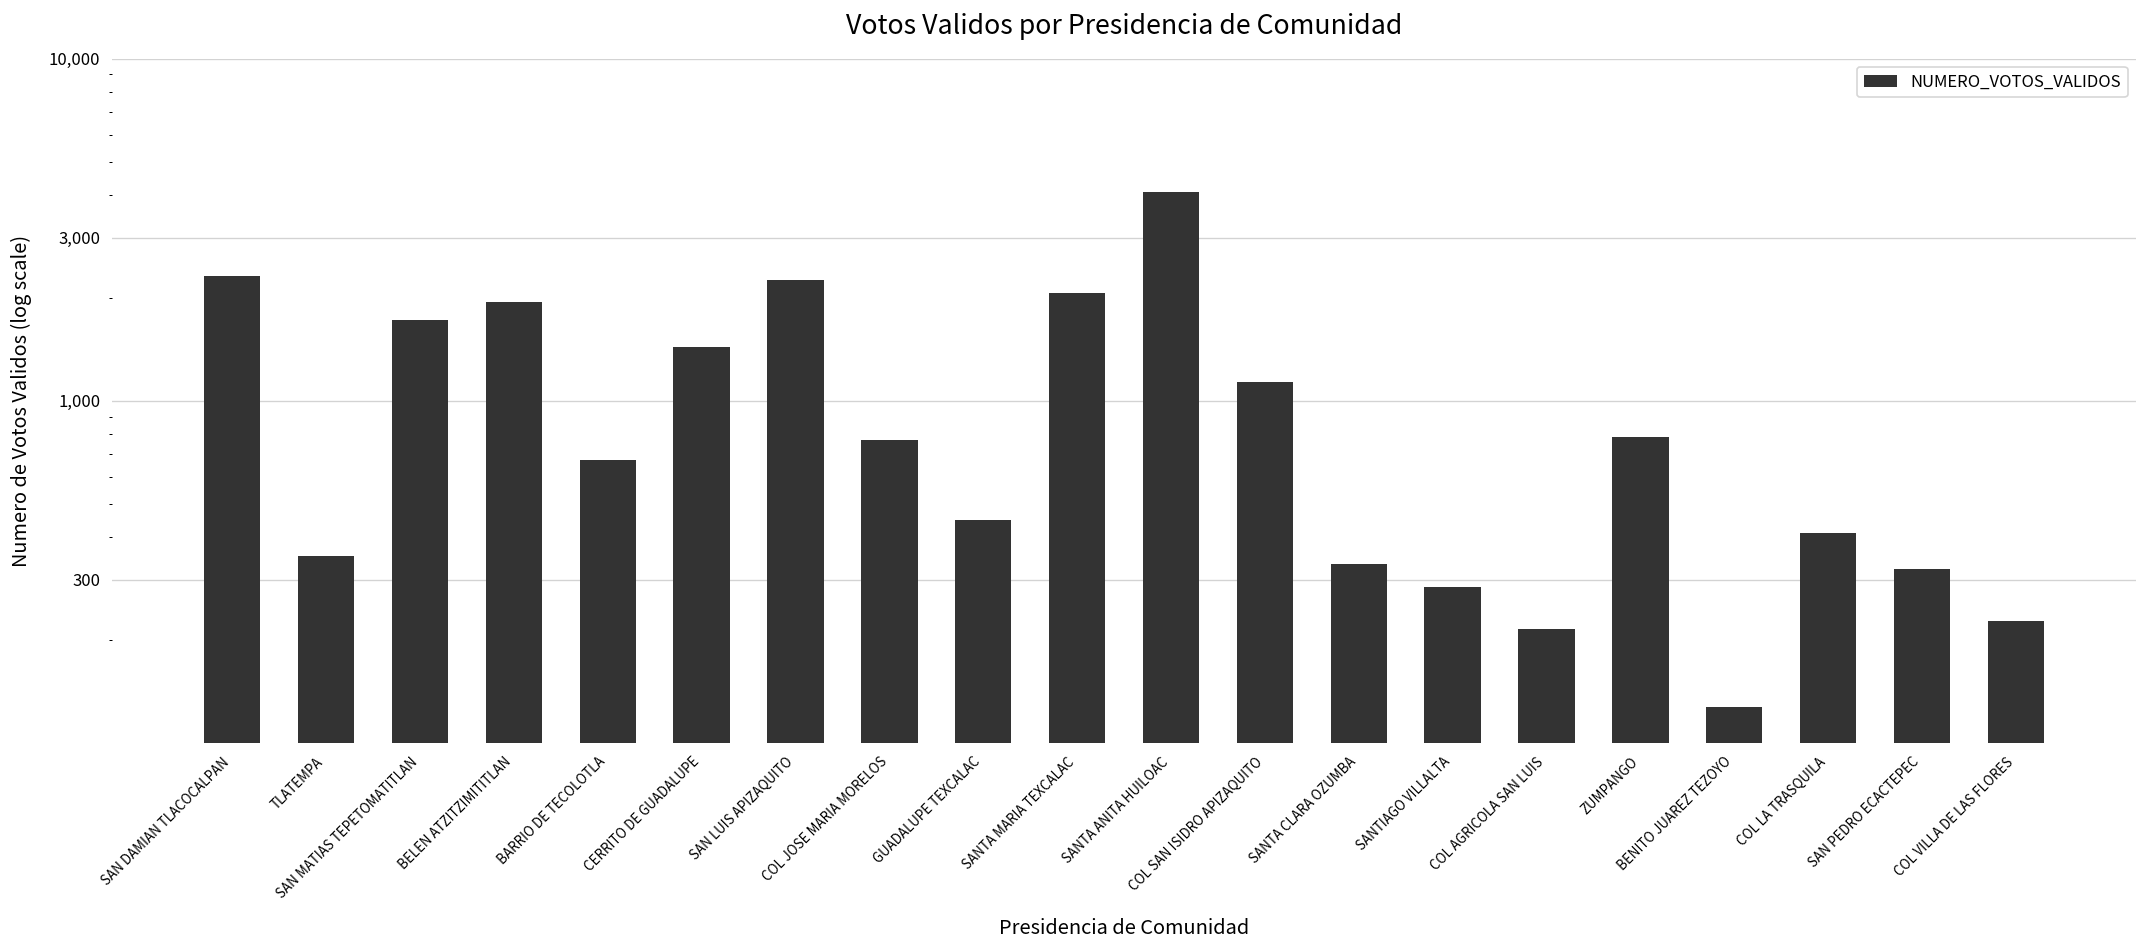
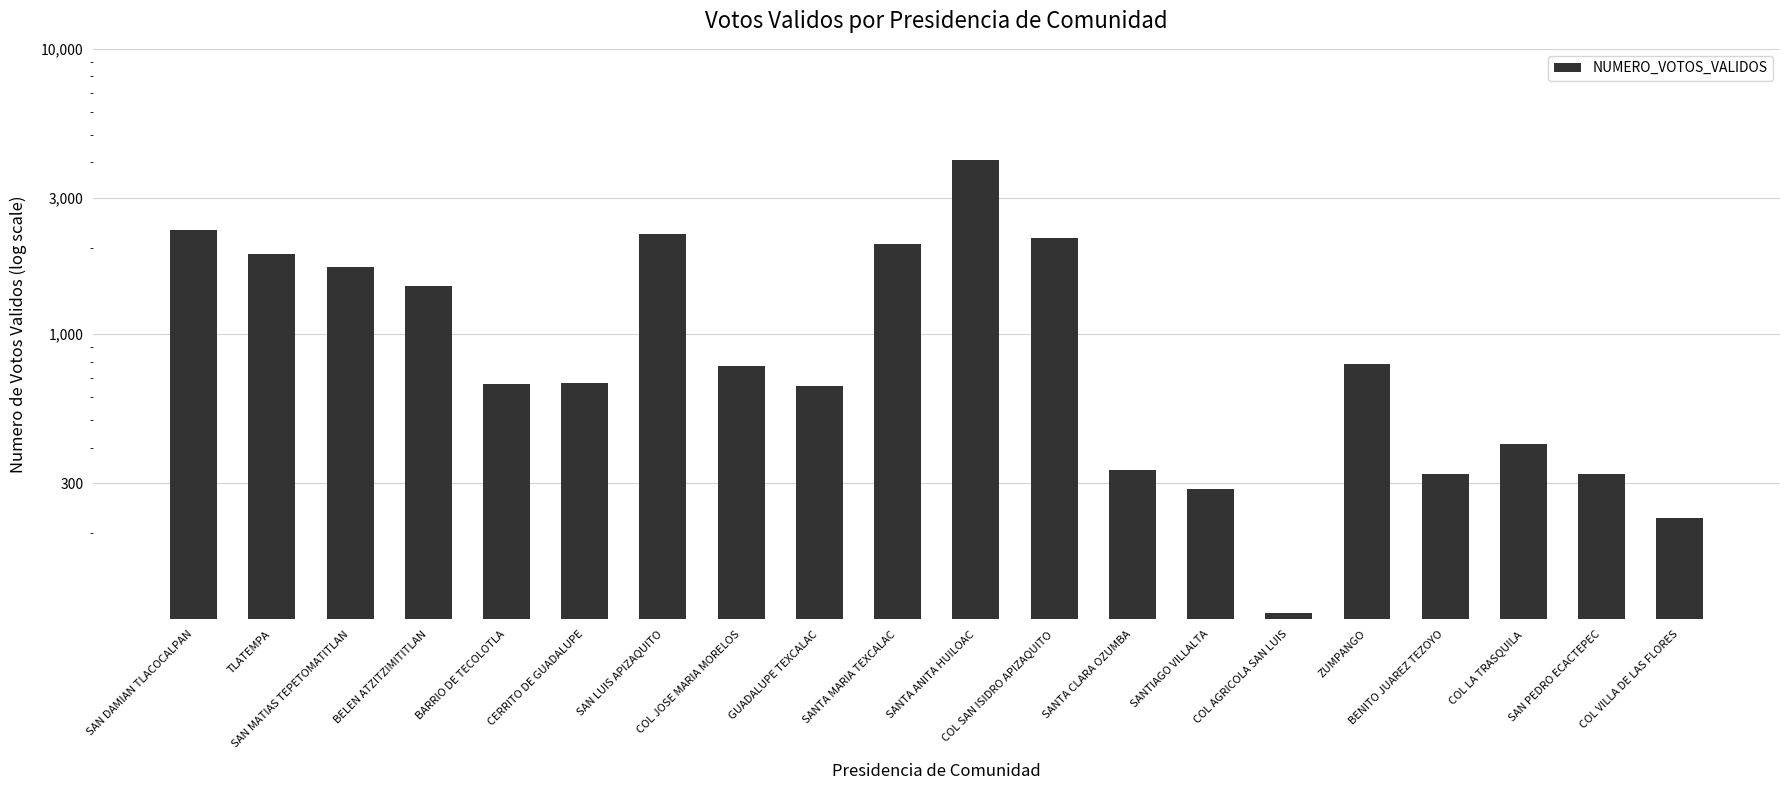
  {
    "SAN DAMIAN TLACOCALPAN": "2,300",
-   "TLATEMPA": "350",
+   "TLATEMPA": "1,900",
    "SAN MATIAS TEPETOMATITLAN": "1,700",
-   "BELEN ATZITZIMITITLAN": "1,900",
+   "BELEN ATZITZIMITITLAN": "1,500",
    "BARRIO DE TECOLOTLA": "670",
-   "CERRITO DE GUADALUPE": "1,400",
+   "CERRITO DE GUADALUPE": "670",
    "SAN LUIS APIZAQUITO": "2,300",
    "COL JOSE MARIA MORELOS": "770",
-   "GUADALUPE TEXCALAC": "450",
+   "GUADALUPE TEXCALAC": "660",
    "SANTA MARIA TEXCALAC": "2,100",
    "SANTA ANITA HUILOAC": "4,100",
-   "COL SAN ISIDRO APIZAQUITO": "1,130",
+   "COL SAN ISIDRO APIZAQUITO": "2,200",
    "SANTA CLARA OZUMBA": "330",
    "SANTIAGO VILLALTA": "290",
-   "COL AGRICOLA SAN LUIS": "220",
+   "COL AGRICOLA SAN LUIS": "105",
    "ZUMPANGO": "790",
-   "BENITO JUAREZ TEZOYO": "130",
+   "BENITO JUAREZ TEZOYO": "320",
    "COL LA TRASQUILA": "410",
    "SAN PEDRO ECACTEPEC": "320",
    "COL VILLA DE LAS FLORES": "230"
  }
